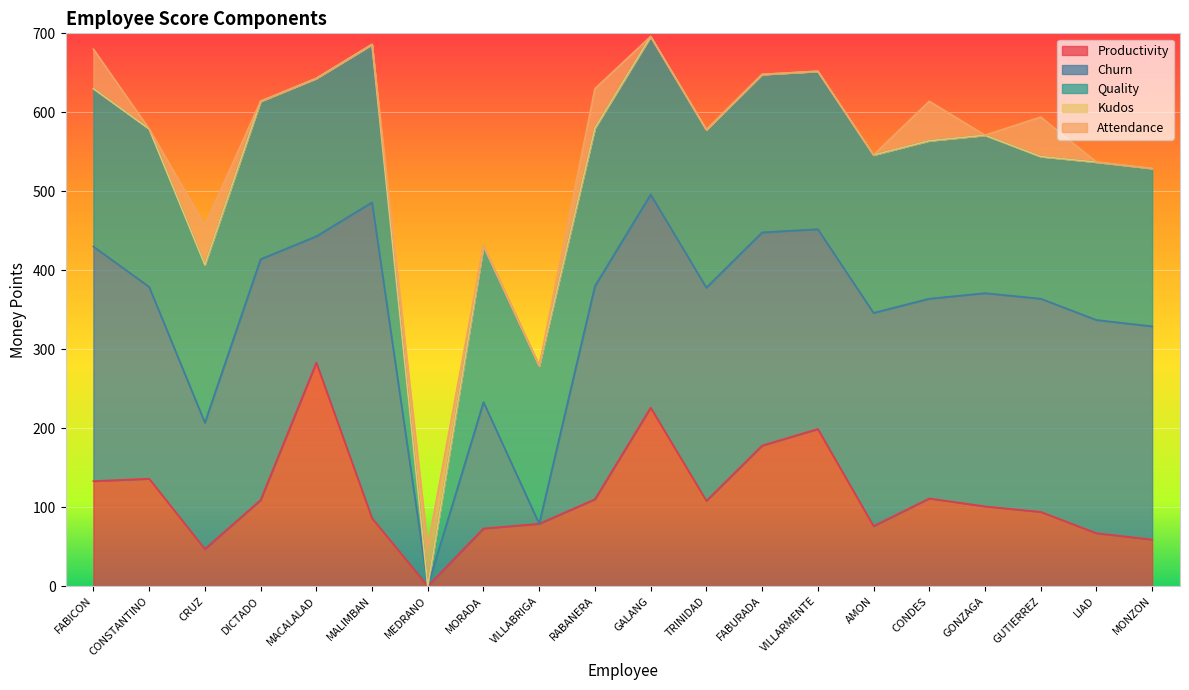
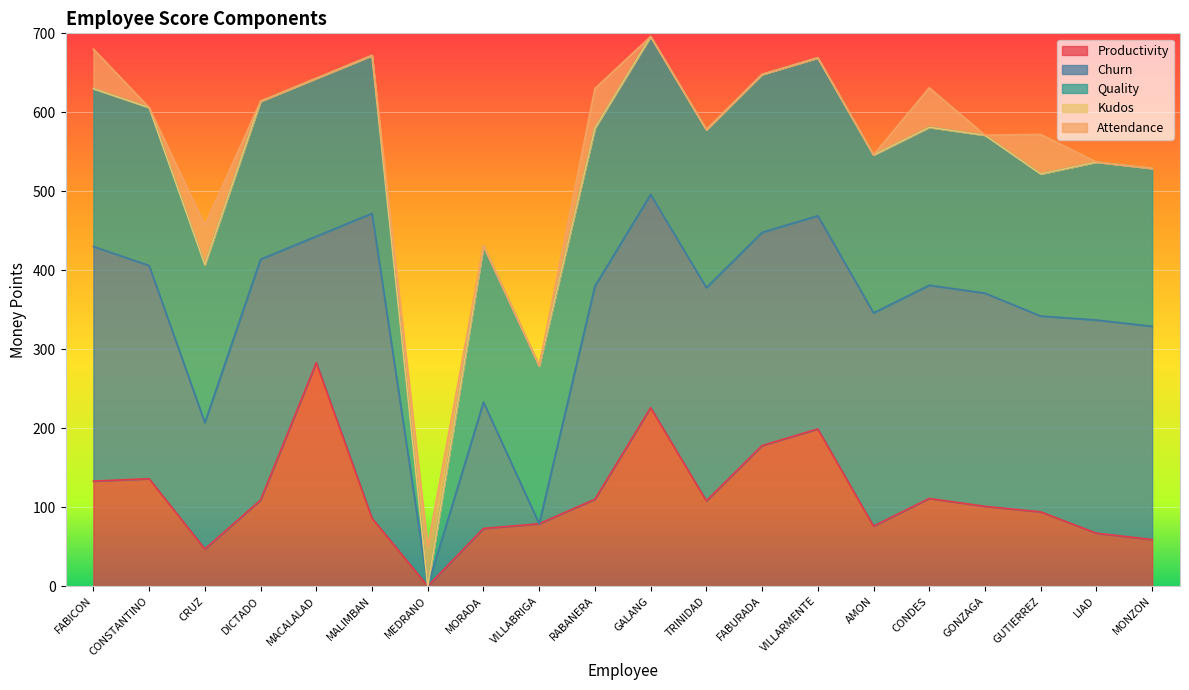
  {
    "Productivity": {
      "FABICON": 130,
      "CONSTANTINO": 140,
      "CRUZ": 50,
      "DICTADO": 110,
      "MACALALAD": 280,
      "MALIMBAN": 90,
      "MORADA": 70,
      "RABANERA": 110,
      "GALANG": 230,
      "TRINIDAD": 110,
      "FABURADA": 180,
      "VILLARMENTE": 200,
      "AMON": 80,
      "CONDES": 110,
      "GONZAGA": 100,
      "GUTIERREZ": 90,
      "LIAD": 70,
      "MONZON": 60
    },
    "Churn": {
      "FABICON": 300,
-     "CONSTANTINO": 240,
+     "CONSTANTINO": 270,
      "CRUZ": 160,
      "DICTADO": 310,
      "MACALALAD": 160,
-     "MALIMBAN": 400,
+     "MALIMBAN": 390,
      "MORADA": 160,
      "RABANERA": 270,
      "GALANG": 270,
      "TRINIDAD": 270,
      "FABURADA": 270,
-     "VILLARMENTE": 250,
+     "VILLARMENTE": 270,
      "AMON": 270,
-     "CONDES": 250,
+     "CONDES": 270,
      "GONZAGA": 270,
-     "GUTIERREZ": 270,
+     "GUTIERREZ": 250,
      "LIAD": 270,
      "MONZON": 270
    }
  }
